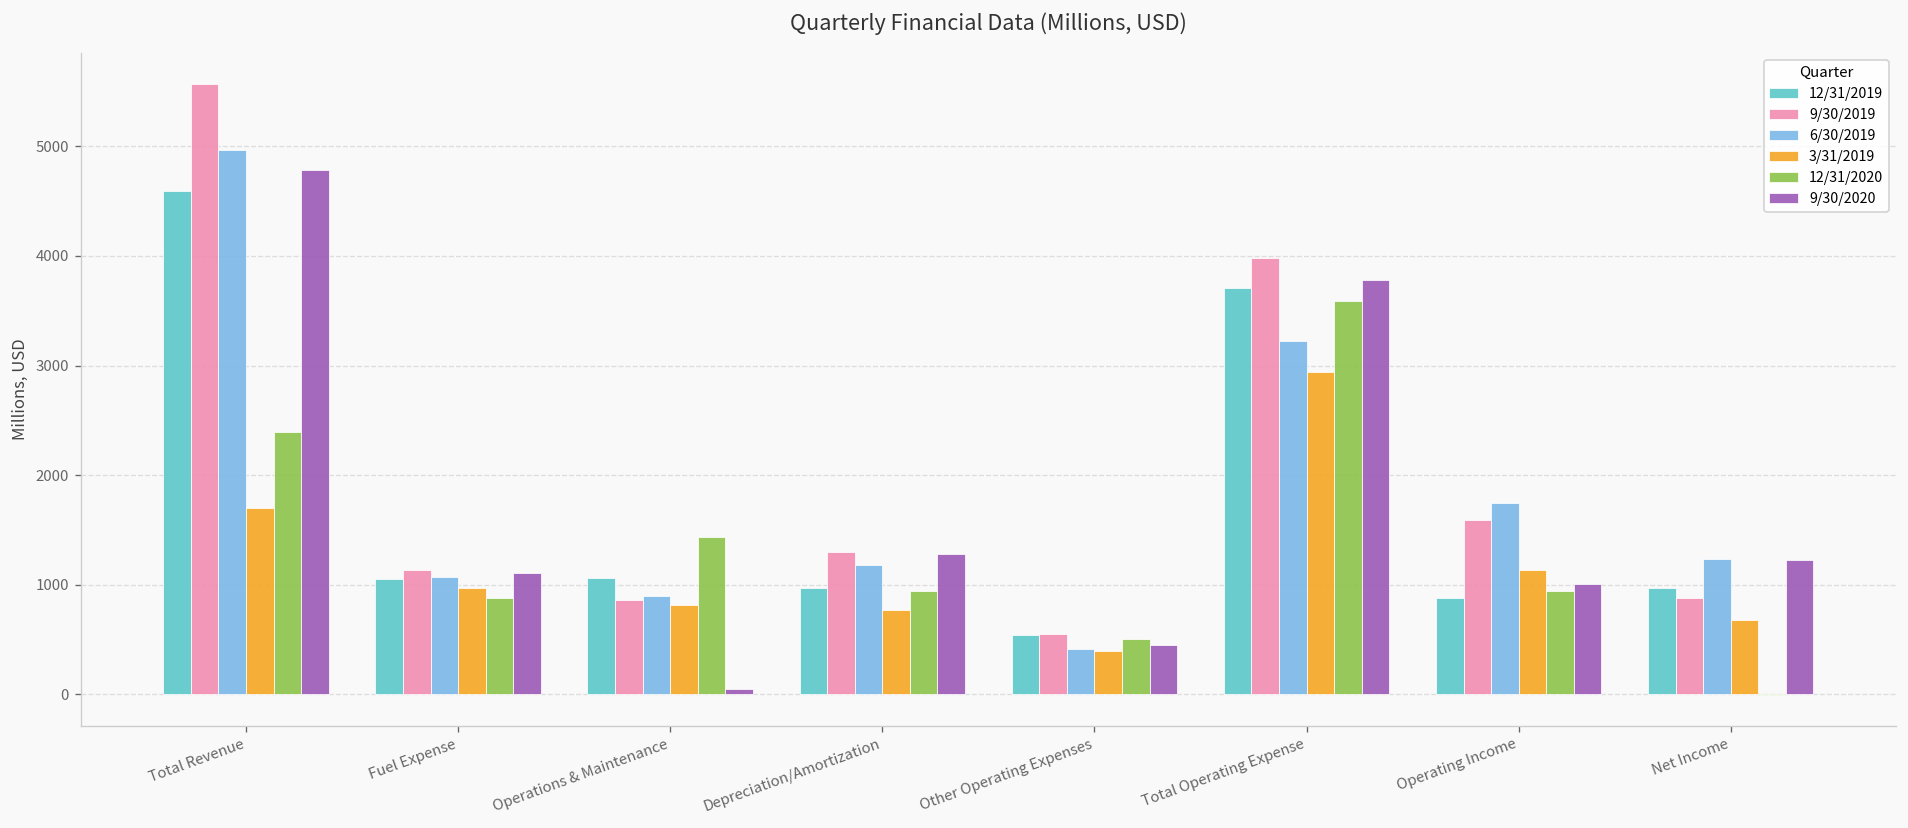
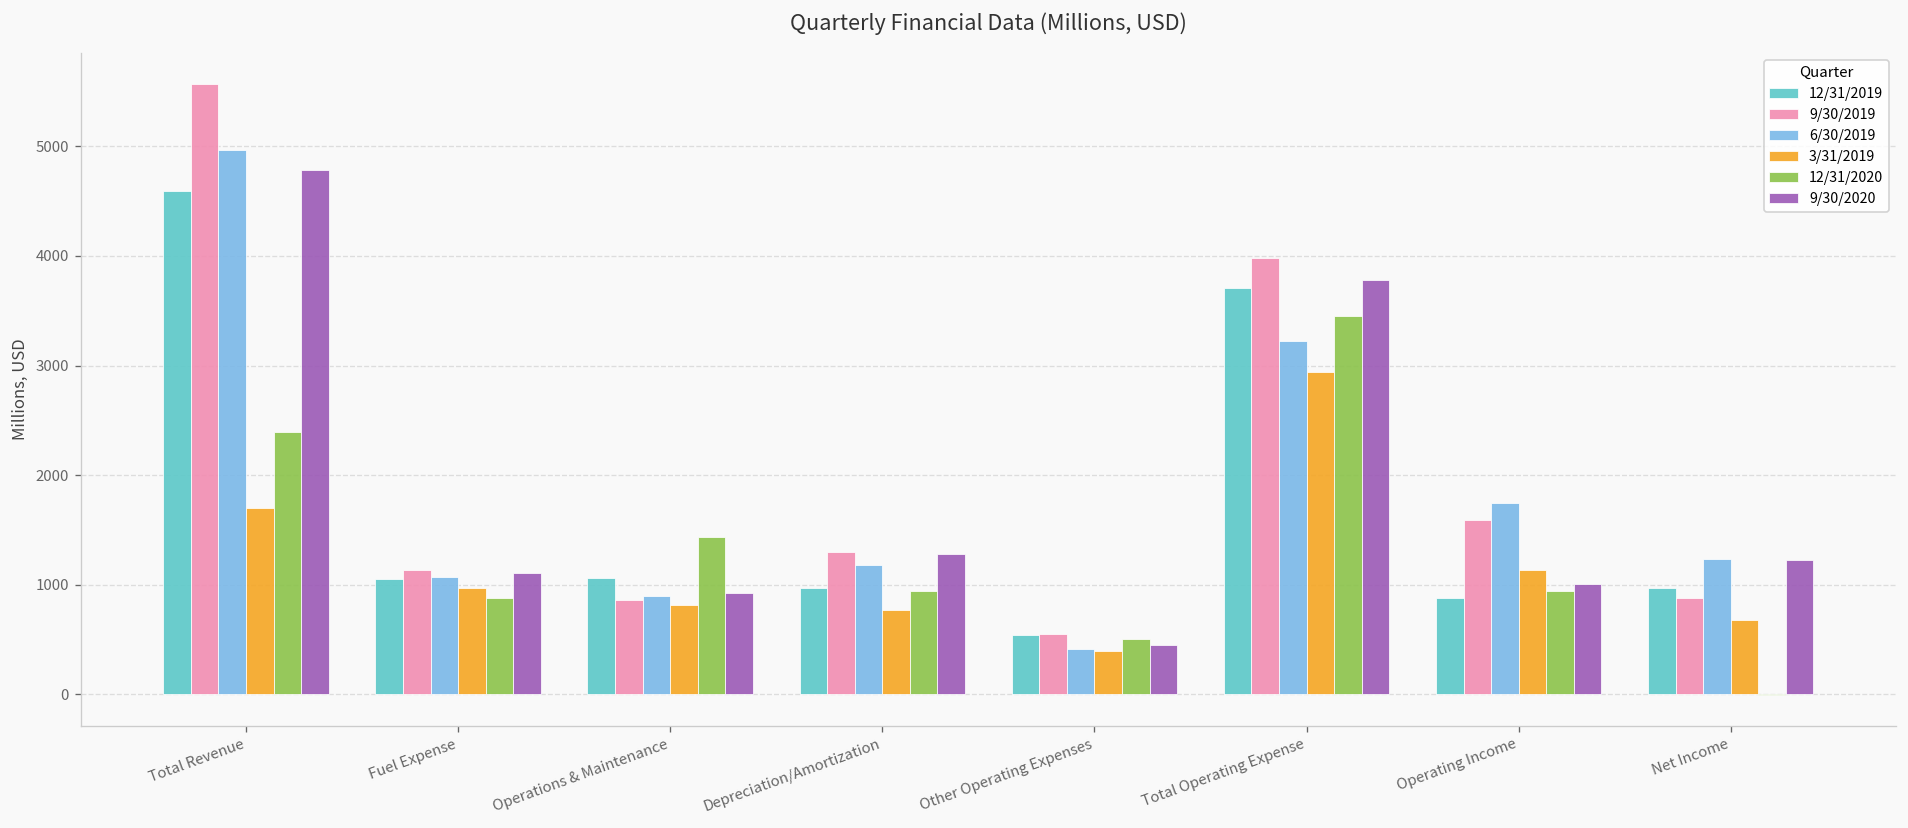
  {
    "9/30/2019": {
      "Total Revenue": 5600,
      "Fuel Expense": 1100,
      "Operations & Maintenance": 900,
      "Depreciation/Amortization": 1300,
      "Other Operating Expenses": 600,
      "Total Operating Expense": 4000,
      "Operating Income": 1600,
      "Net Income": 900
    },
    "3/31/2019": {
      "Total Revenue": 1700,
      "Fuel Expense": 1000,
      "Operations & Maintenance": 800,
      "Depreciation/Amortization": 800,
      "Other Operating Expenses": 400,
      "Total Operating Expense": 2900,
      "Operating Income": 1100,
      "Net Income": 700
    },
    "12/31/2020": {
      "Total Revenue": 2400,
      "Fuel Expense": 900,
      "Operations & Maintenance": 1400,
      "Depreciation/Amortization": 900,
      "Other Operating Expenses": 500,
-     "Total Operating Expense": 3600,
+     "Total Operating Expense": 3500,
      "Operating Income": 900
    },
    "9/30/2020": {
      "Total Revenue": 4800,
      "Fuel Expense": 1100,
-     "Operations & Maintenance": 0,
+     "Operations & Maintenance": 900,
      "Depreciation/Amortization": 1300,
      "Other Operating Expenses": 500,
      "Total Operating Expense": 3800,
      "Operating Income": 1000,
      "Net Income": 1200
    }
  }
